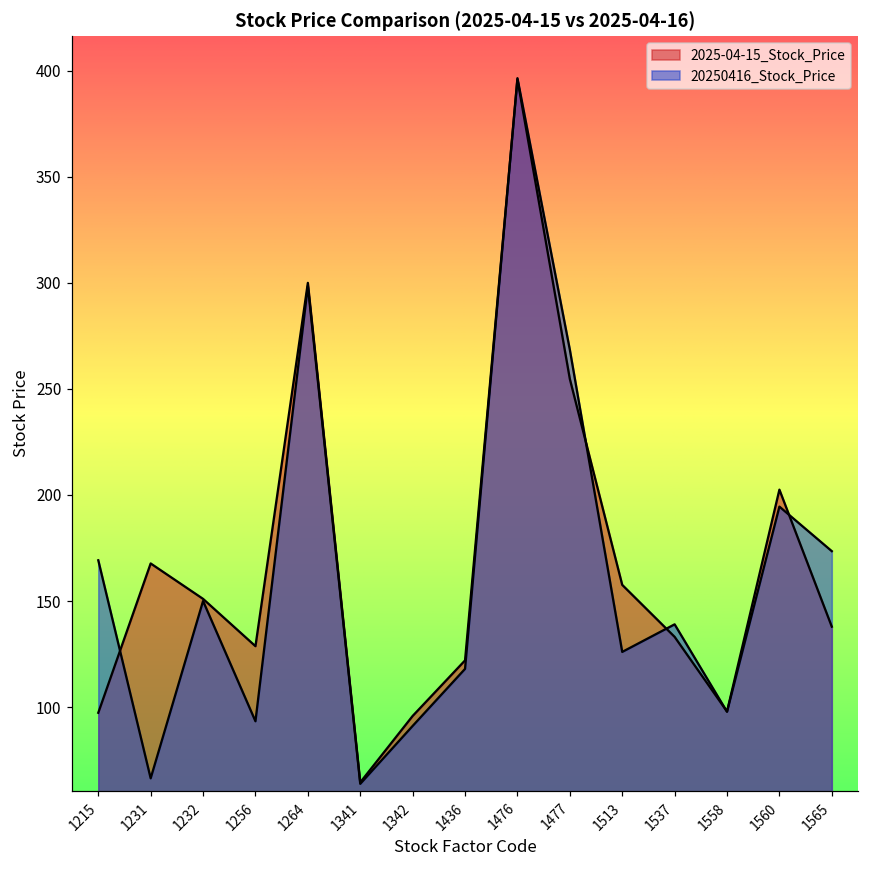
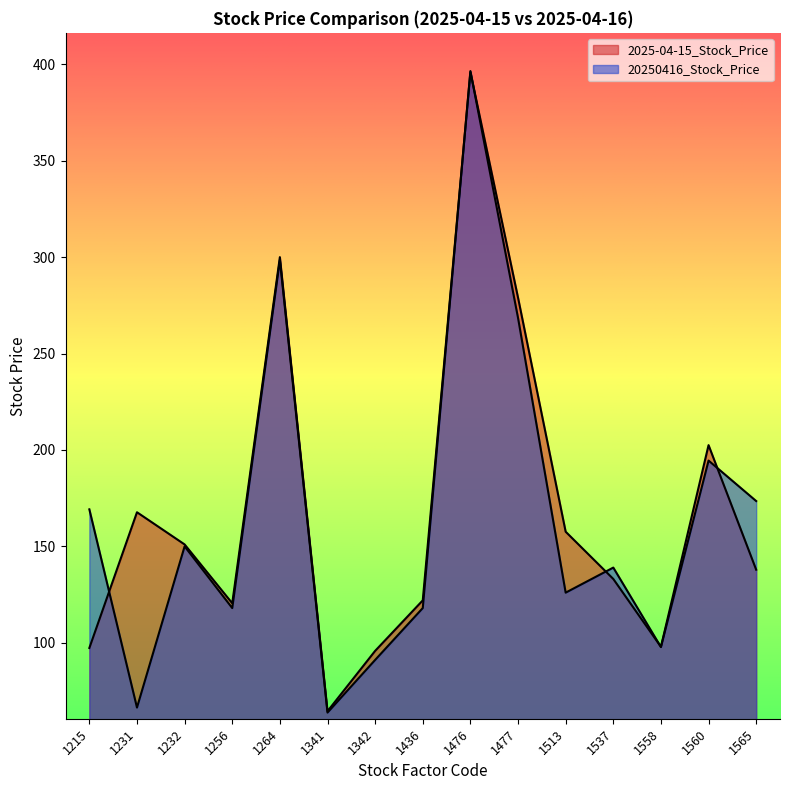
  {
    "2025-04-15_Stock_Price": {
      "1215": 97,
      "1231": 168,
-     "1256": 129,
+     "1256": 121,
      "1264": 300,
      "1342": 96,
      "1436": 122,
-     "1477": 255,
+     "1477": 279,
      "1513": 158,
      "1537": 133,
      "1560": 203,
      "1565": 138
    },
    "20250416_Stock_Price": {
      "1215": 169,
      "1231": 66,
-     "1256": 93,
+     "1256": 118,
      "1264": 299,
      "1342": 91,
      "1436": 118,
      "1477": 269,
      "1513": 126,
      "1537": 139,
      "1560": 195,
      "1565": 174
    }
  }
